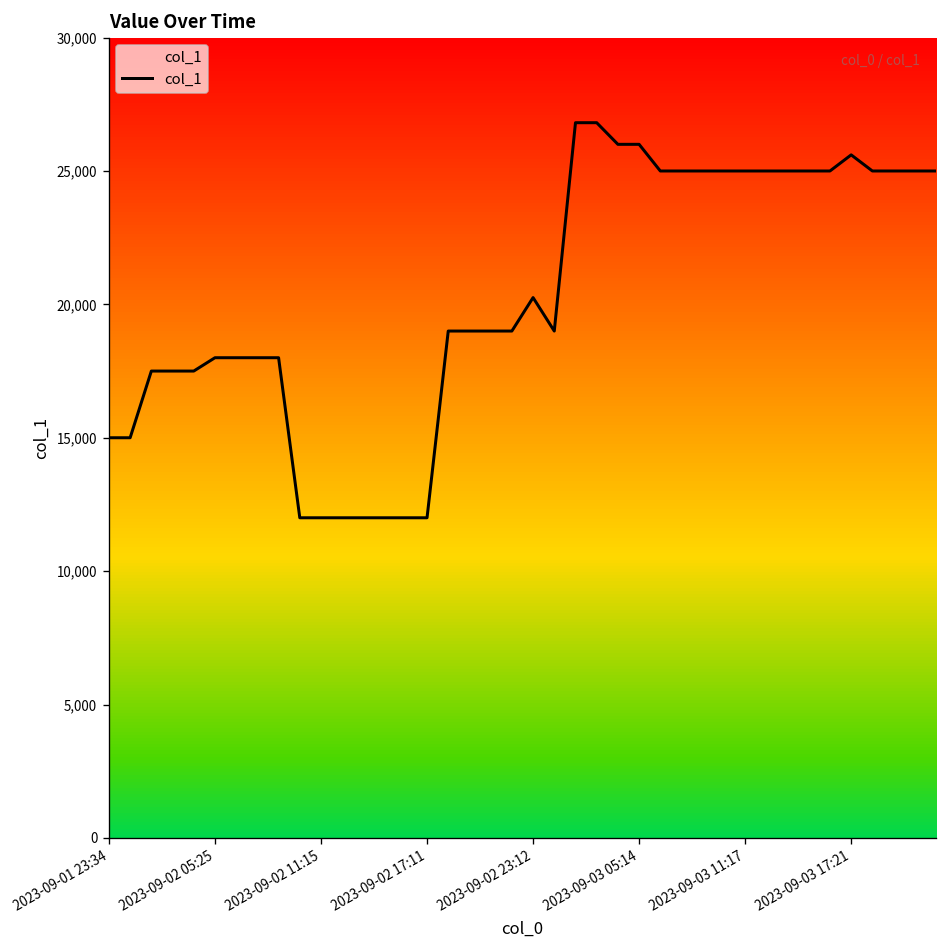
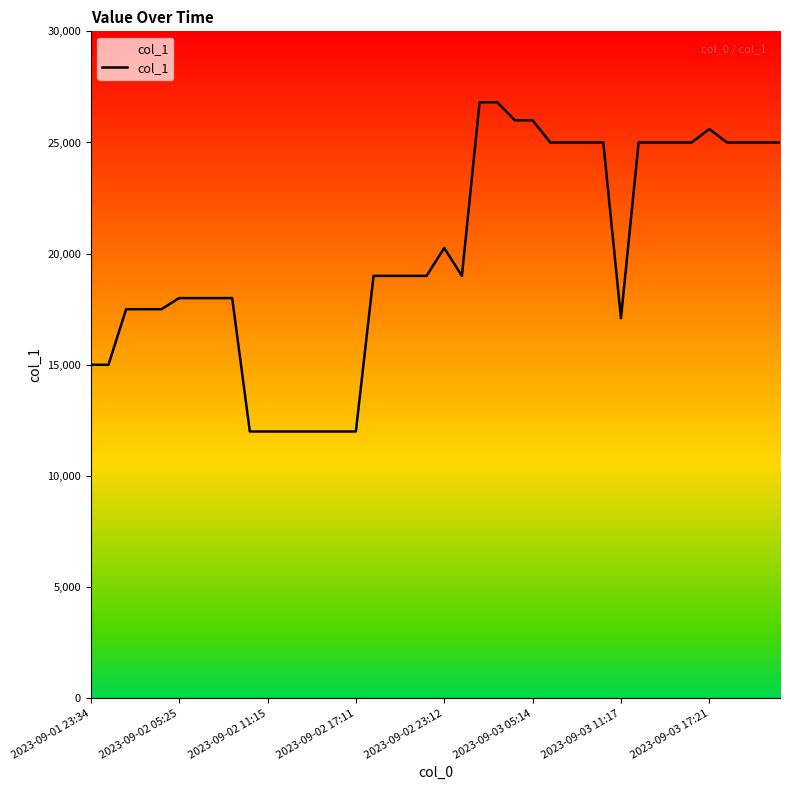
  {
    "2023-09-01 23:34": "15,000",
    "2023-09-02 05:25": "18,000",
    "2023-09-02 11:15": "12,000",
    "2023-09-02 17:11": "12,000",
    "2023-09-02 23:12": "20,300",
    "2023-09-03 05:14": "26,000",
-   "2023-09-03 11:17": "25,000",
+   "2023-09-03 11:17": "17,100",
    "2023-09-03 17:21": "25,600"
  }
